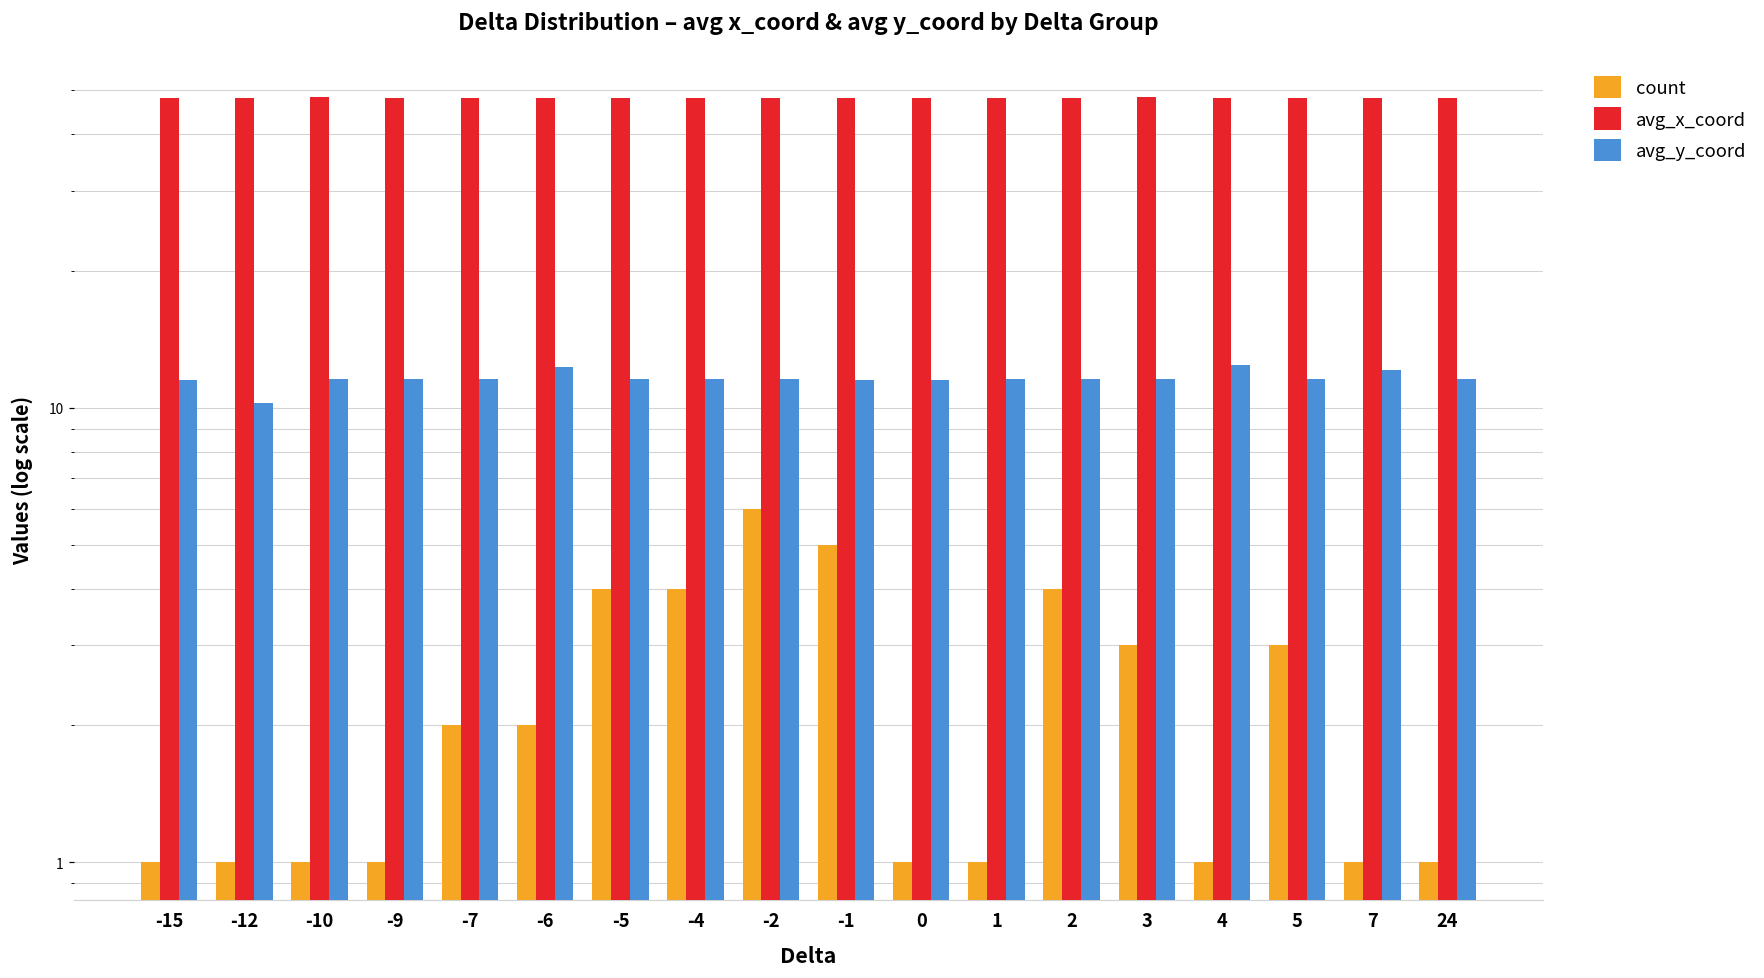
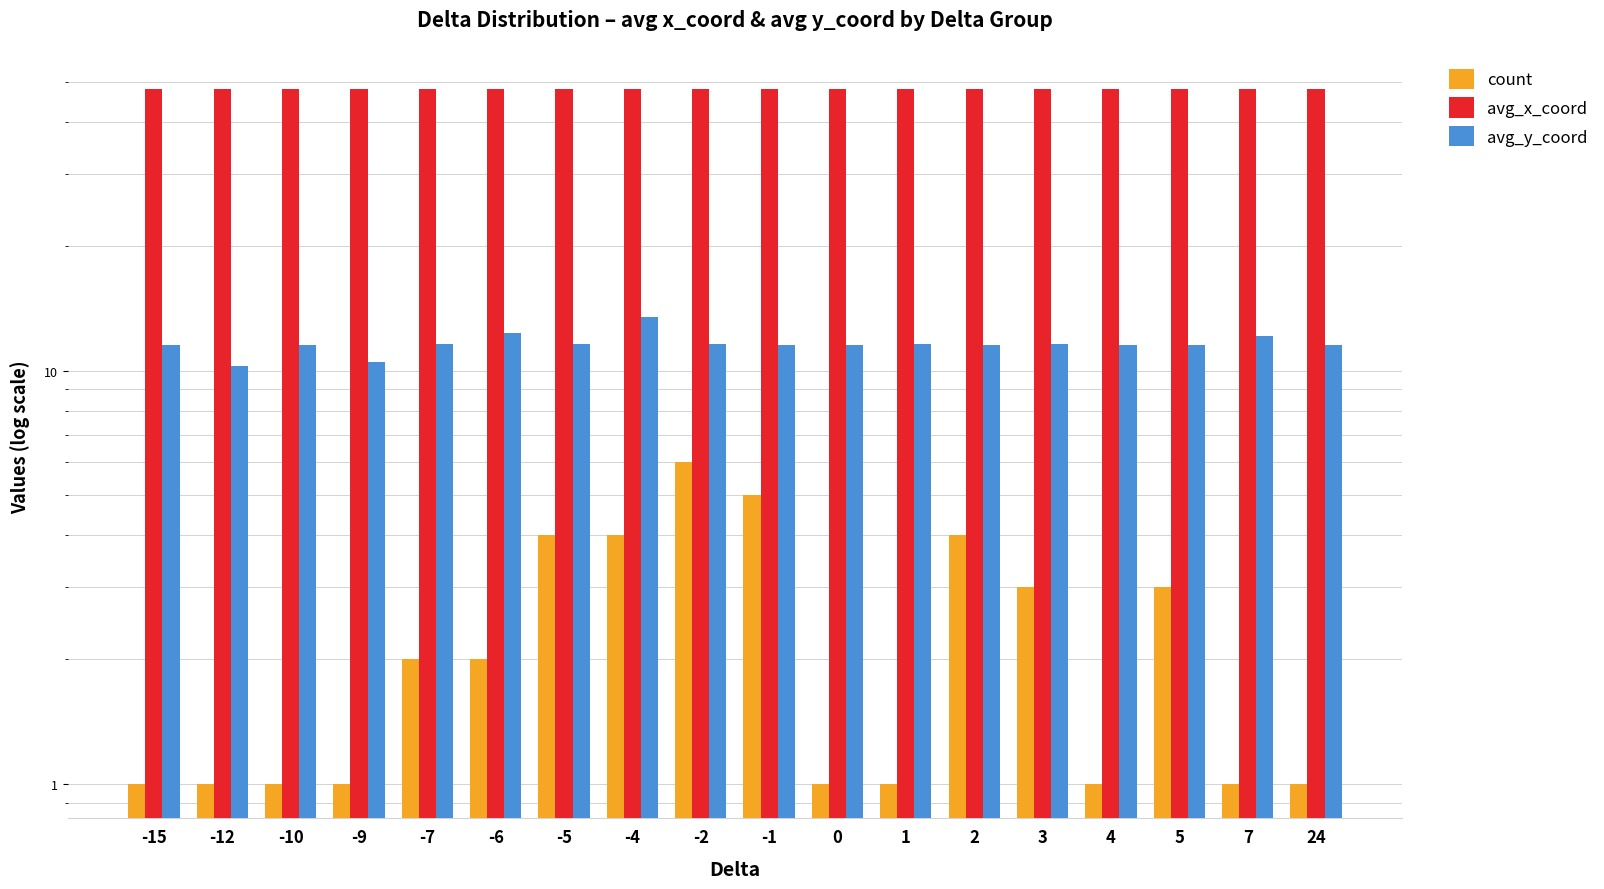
  {
    "count": {
      "-15": 1.0,
      "-12": 1.0,
      "-10": 1.0,
      "-9": 1.0,
      "-7": 2.0,
      "-6": 2.0,
      "-5": 4.0,
      "-4": 4.0,
      "-2": 6.0,
      "-1": 5.0,
      "0": 1.0,
      "1": 1.0,
      "2": 4.0,
      "3": 3.0,
      "4": 1.0,
      "5": 3.0,
      "7": 1.0,
      "24": 1.0
    },
    "avg_x_coord": {
      "-15": 48,
      "-12": 48,
      "-10": 48,
      "-9": 48,
      "-7": 48,
      "-6": 48,
      "-5": 48,
      "-4": 48,
      "-2": 48,
      "-1": 48,
      "0": 48,
      "1": 48,
      "2": 48,
      "3": 48,
      "4": 48,
      "5": 48,
      "7": 48,
      "24": 48
    },
    "avg_y_coord": {
      "-15": 11.5,
      "-12": 10.2,
      "-10": 11.6,
-     "-9": 11.5,
+     "-9": 10.5,
      "-7": 11.6,
      "-6": 12.3,
      "-5": 11.6,
-     "-4": 11.6,
+     "-4": 13.5,
      "-2": 11.6,
      "-1": 11.5,
      "0": 11.5,
      "1": 11.6,
      "2": 11.5,
      "3": 11.6,
-     "4": 12.4,
+     "4": 11.5,
      "5": 11.6,
      "7": 12.1,
      "24": 11.6
    }
  }
